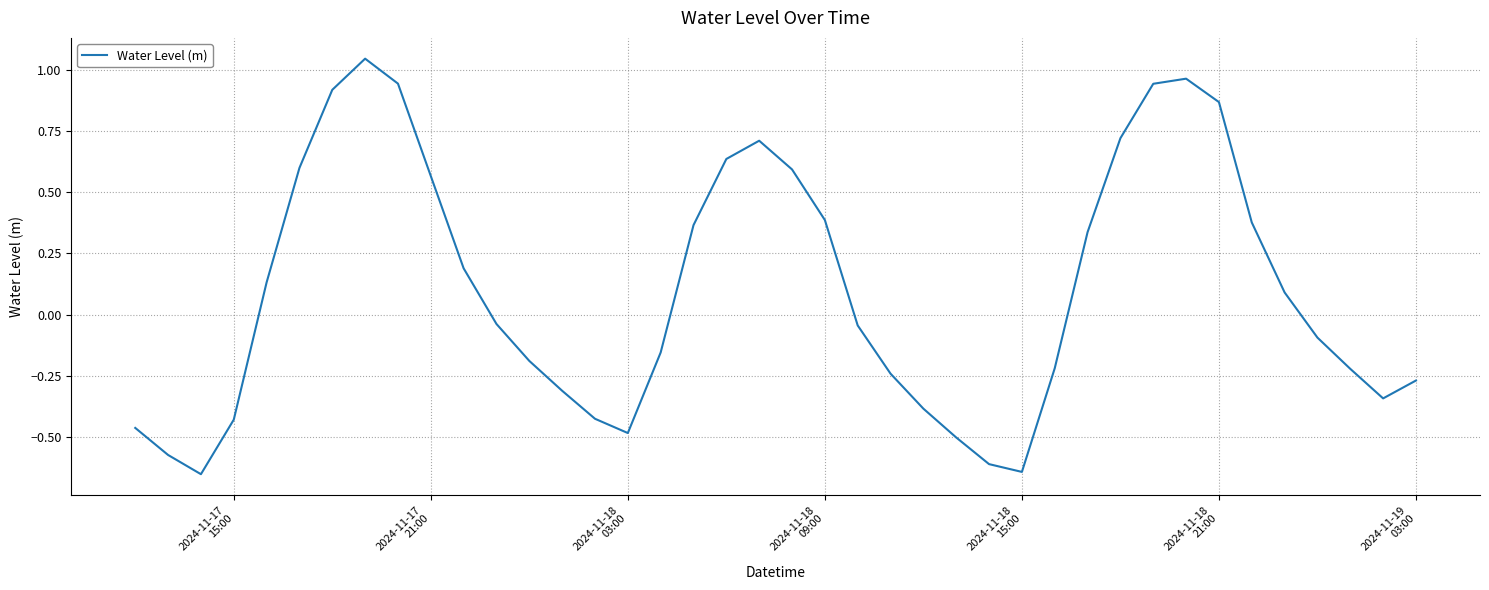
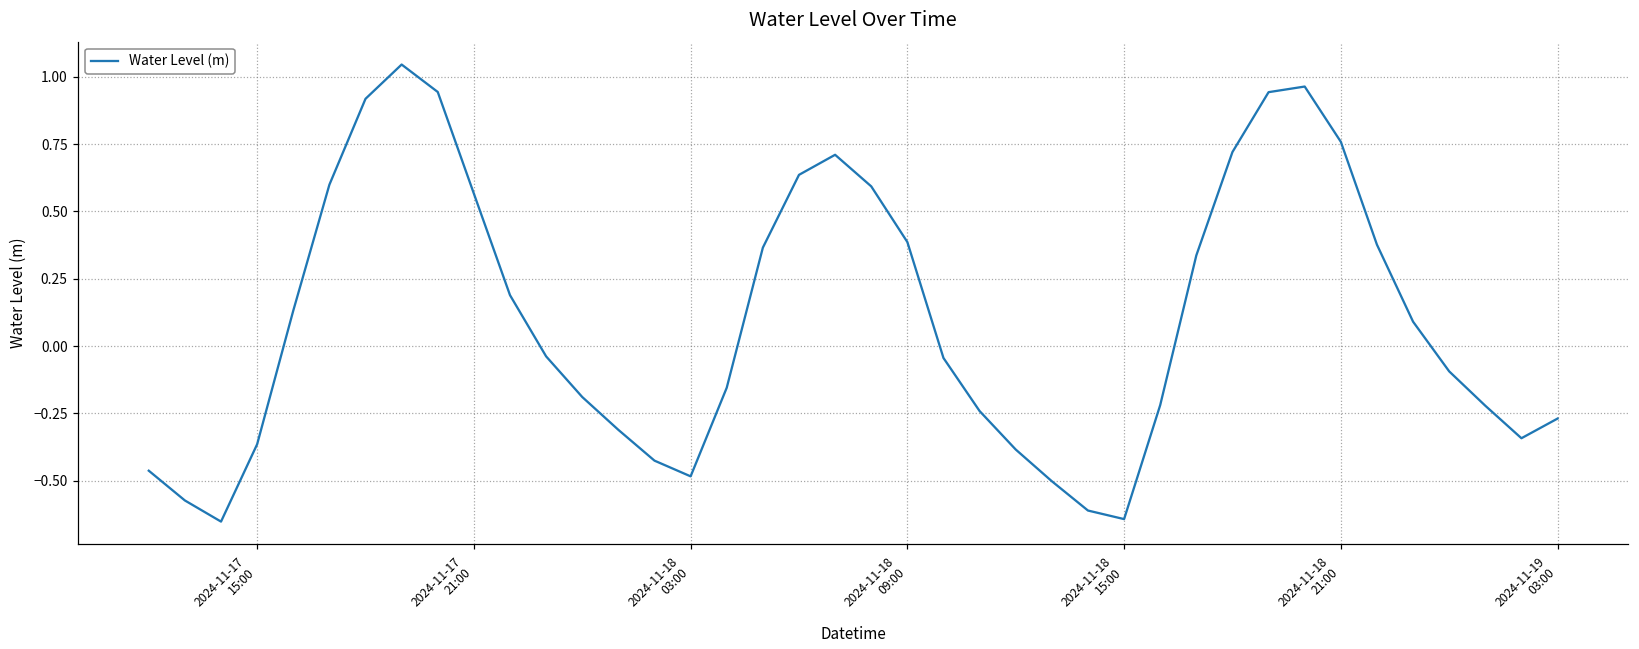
  {
-   "2024-11-17 15:00": -0.43,
+   "2024-11-17 15:00": -0.37,
    "2024-11-17 21:00": 0.57,
    "2024-11-18 03:00": -0.48,
    "2024-11-18 09:00": 0.39,
    "2024-11-18 15:00": -0.64,
-   "2024-11-18 21:00": 0.87,
+   "2024-11-18 21:00": 0.76,
    "2024-11-19 03:00": -0.27
  }
